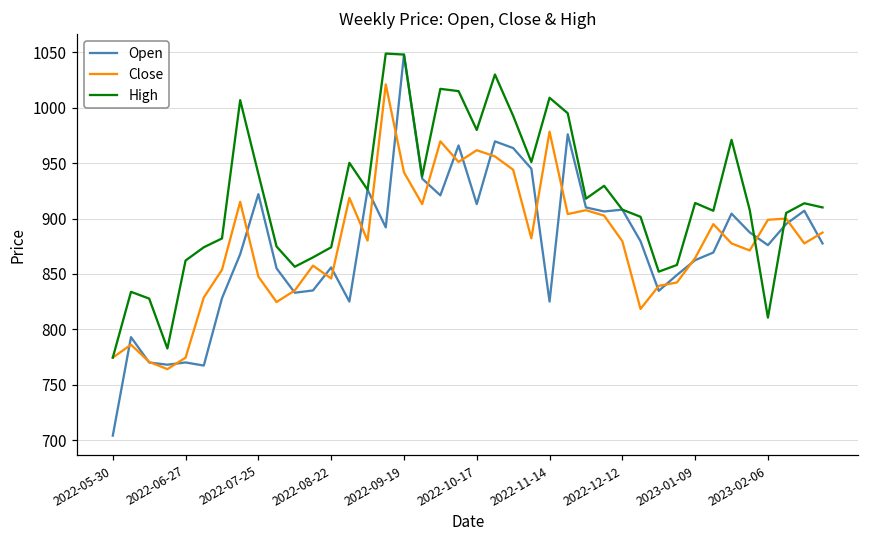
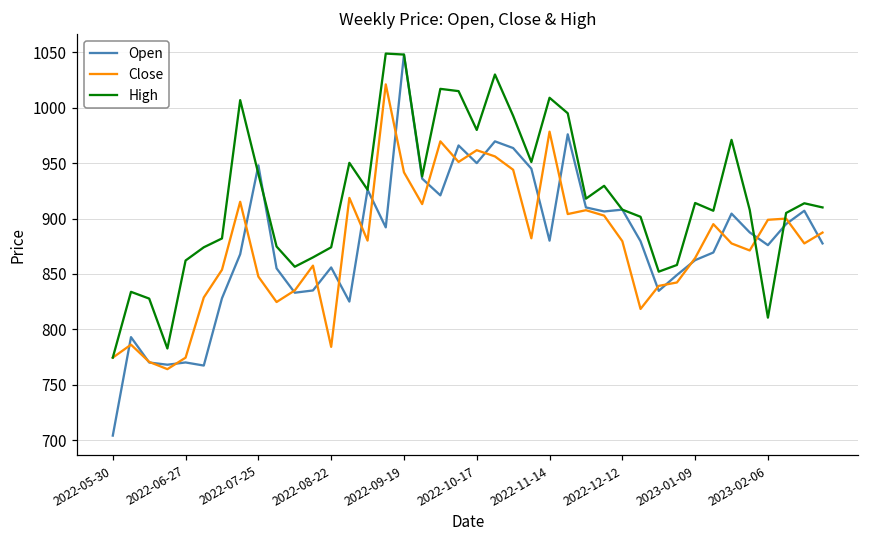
  {
    "Open": {
      "2022-05-30": 704,
      "2022-06-27": 770,
-     "2022-07-25": 922,
+     "2022-07-25": 948,
      "2022-08-22": 856,
-     "2022-10-17": 913,
-     "2022-11-14": 825,
+     "2022-10-17": 950,
+     "2022-11-14": 880,
      "2023-02-06": 876
    },
    "Close": {
      "2022-06-27": 774,
      "2022-07-25": 848,
-     "2022-08-22": 846,
+     "2022-08-22": 784,
      "2022-09-19": 942,
      "2022-10-17": 962,
      "2022-11-14": 978,
      "2022-12-12": 880,
      "2023-02-06": 899
    },
    "High": {
      "2022-06-27": 862,
      "2022-07-25": 940,
      "2022-08-22": 874,
      "2022-10-17": 980,
      "2022-11-14": 1009,
      "2023-01-09": 914,
      "2023-02-06": 810
    }
  }
